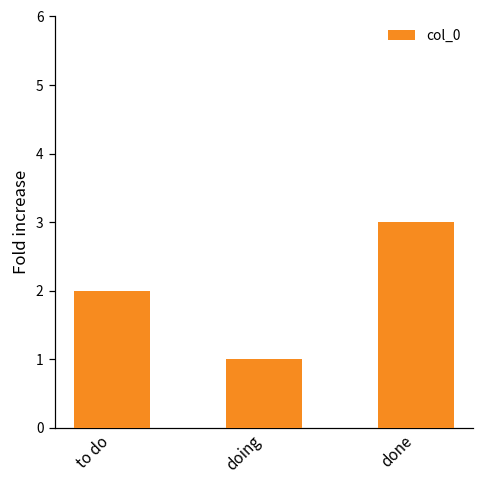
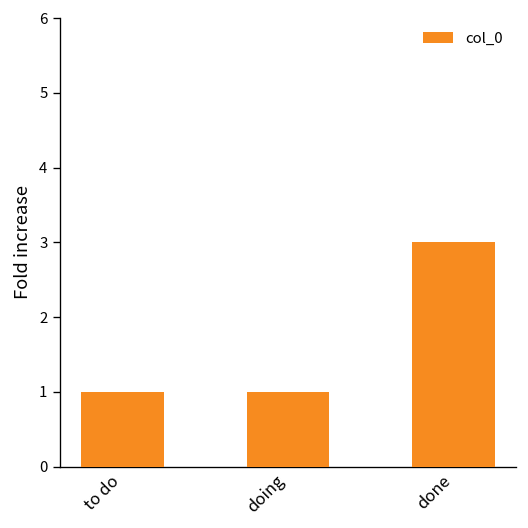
  {
-   "to do": 2,
+   "to do": 1,
    "doing": 1,
    "done": 3
  }
